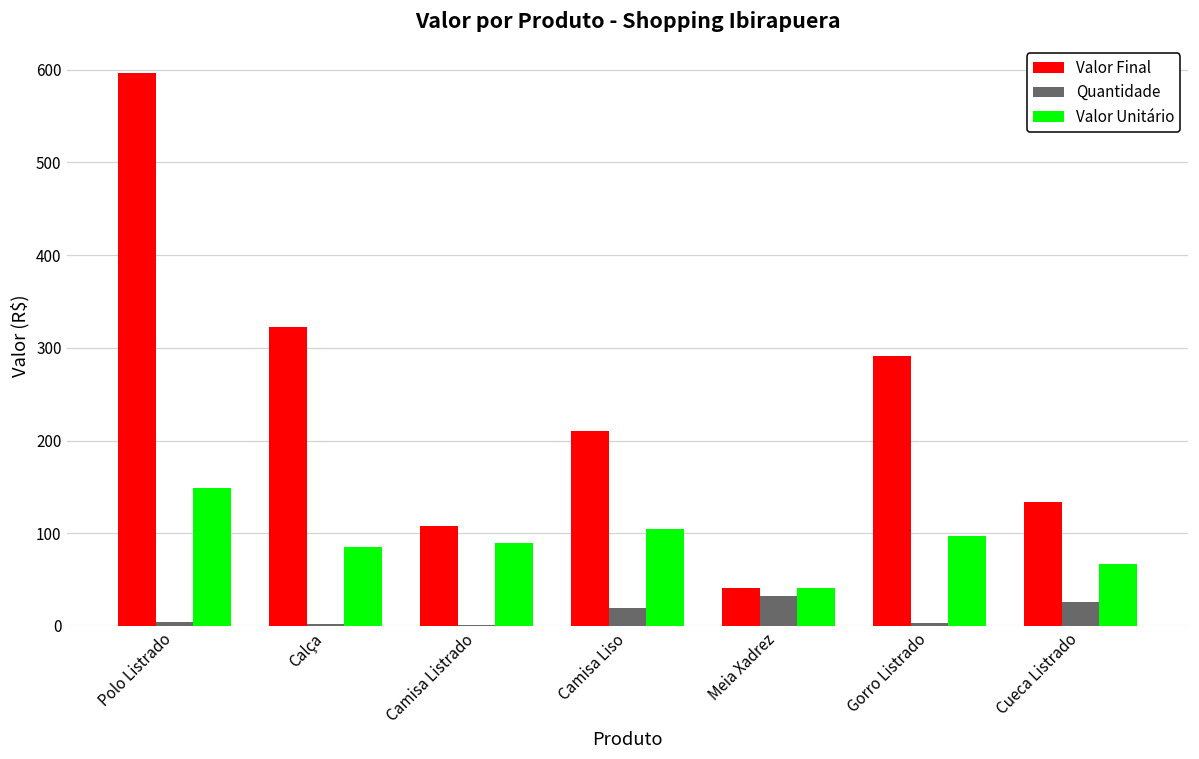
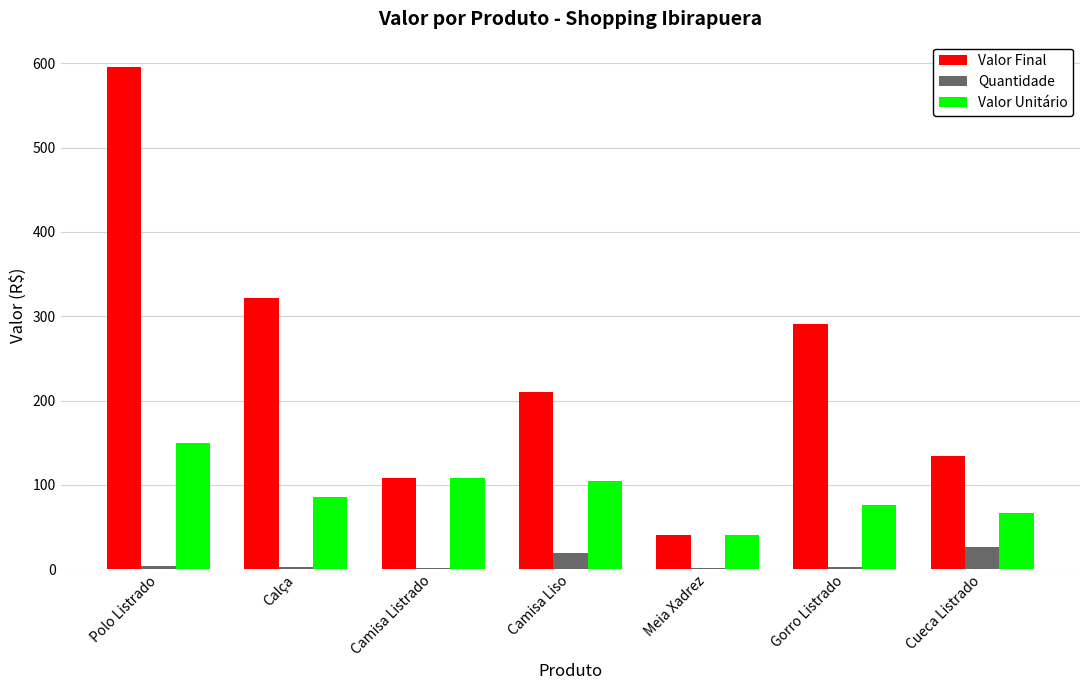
  {
    "Valor Final": {
      "Polo Listrado": 600,
      "Calça": 320,
      "Camisa Listrado": 110,
      "Camisa Liso": 210,
      "Meia Xadrez": 40,
      "Gorro Listrado": 290,
      "Cueca Listrado": 130
    },
    "Quantidade": {
      "Polo Listrado": 0,
      "Camisa Liso": 20,
-     "Meia Xadrez": 30,
+     "Meia Xadrez": 0,
      "Gorro Listrado": 0,
      "Cueca Listrado": 30
    },
    "Valor Unitário": {
      "Polo Listrado": 150,
      "Calça": 90,
-     "Camisa Listrado": 90,
+     "Camisa Listrado": 110,
      "Camisa Liso": 110,
      "Meia Xadrez": 40,
-     "Gorro Listrado": 100,
+     "Gorro Listrado": 80,
      "Cueca Listrado": 70
    }
  }
